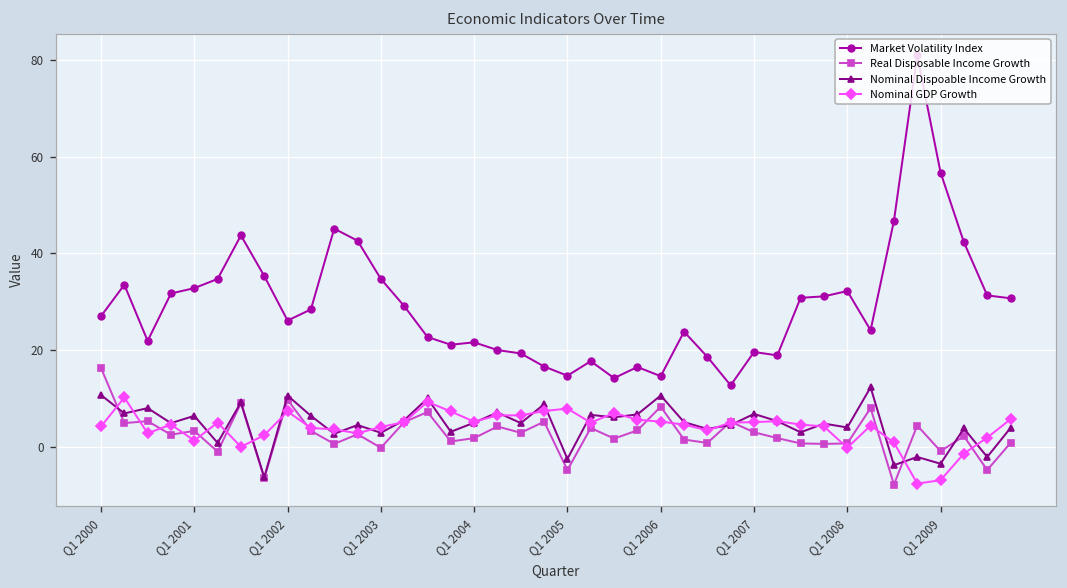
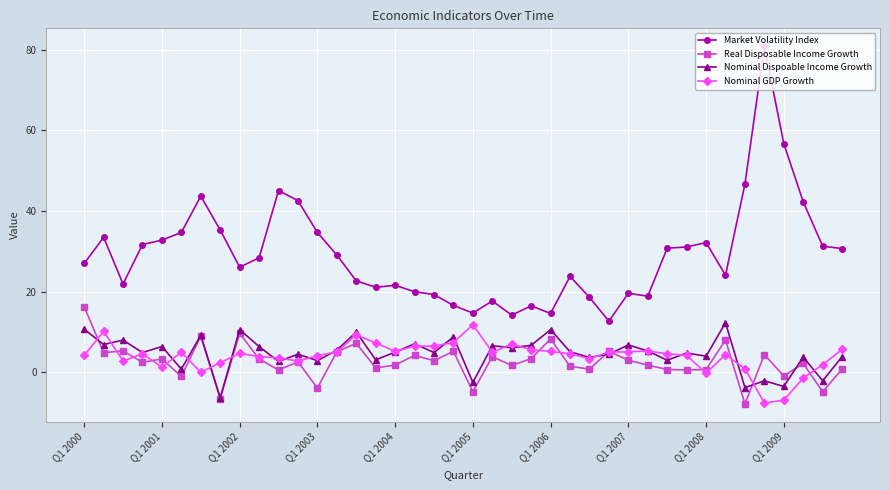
  {
    "Real Disposable Income Growth": {
      "Q1 2000": 16,
      "Q1 2001": 3,
      "Q1 2002": 10,
-     "Q1 2003": 0,
+     "Q1 2003": -4,
      "Q1 2004": 2,
      "Q1 2005": -5,
      "Q1 2006": 8,
      "Q1 2007": 3,
      "Q1 2008": 1,
      "Q1 2009": -1
    },
    "Nominal GDP Growth": {
      "Q1 2000": 4,
      "Q1 2001": 1,
-     "Q1 2002": 7,
+     "Q1 2002": 5,
      "Q1 2003": 4,
-     "Q1 2005": 8,
+     "Q1 2005": 12,
      "Q1 2006": 5,
      "Q1 2007": 5,
      "Q1 2008": 0,
      "Q1 2009": -7
    }
  }
